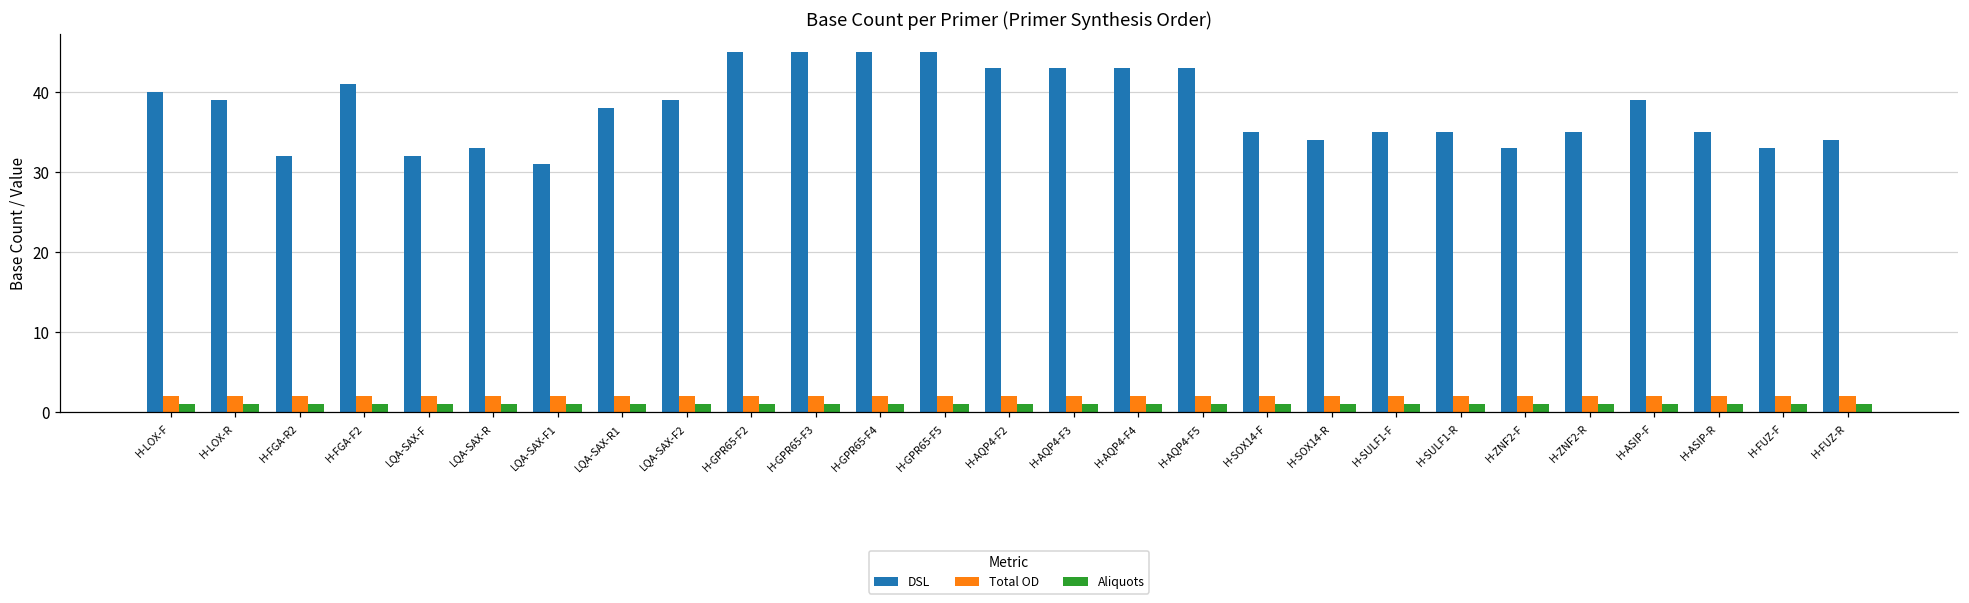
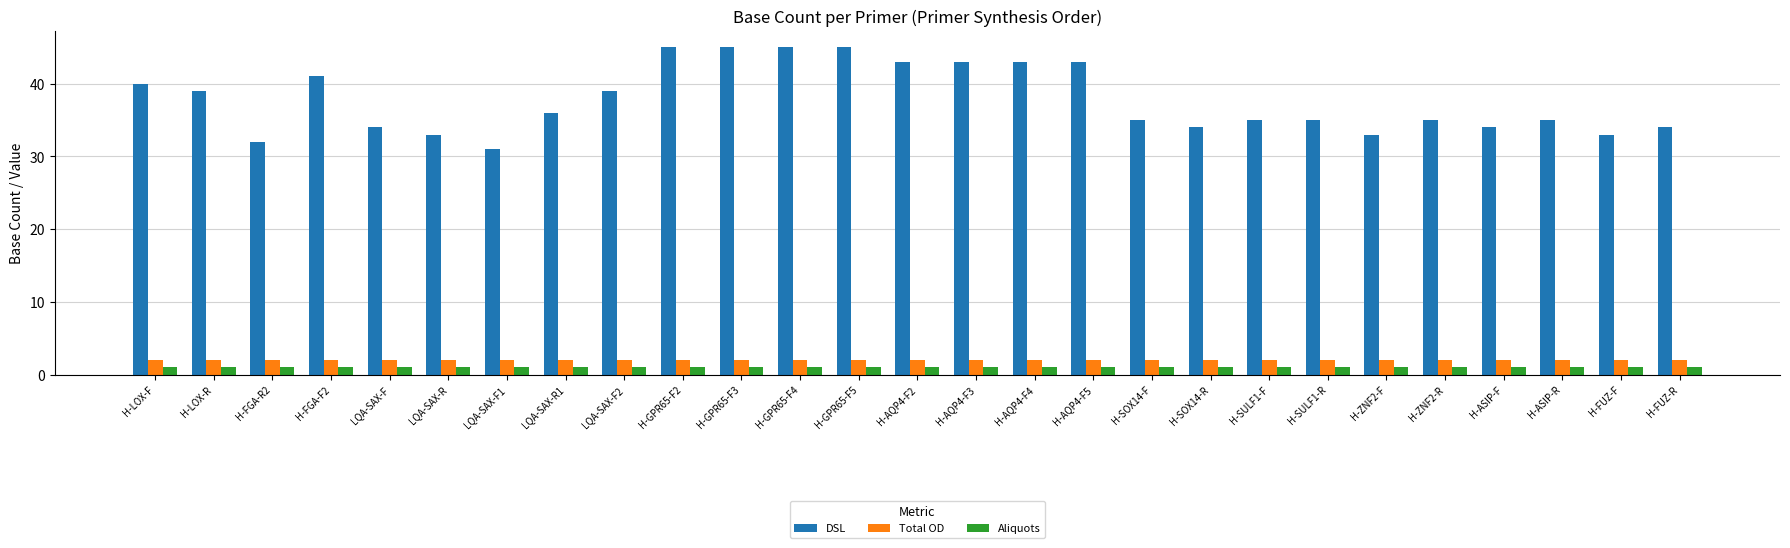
  {
    "DSL": {
      "H-LOX-F": 40,
      "H-LOX-R": 39,
      "H-FGA-R2": 32,
      "H-FGA-F2": 41,
-     "LQA-SAX-F": 32,
+     "LQA-SAX-F": 34,
      "LQA-SAX-R": 33,
      "LQA-SAX-F1": 31,
-     "LQA-SAX-R1": 38,
+     "LQA-SAX-R1": 36,
      "LQA-SAX-F2": 39,
      "H-GPR65-F2": 45,
      "H-GPR65-F3": 45,
      "H-GPR65-F4": 45,
      "H-GPR65-F5": 45,
      "H-AQP4-F2": 43,
      "H-AQP4-F3": 43,
      "H-AQP4-F4": 43,
      "H-AQP4-F5": 43,
      "H-SOX14-F": 35,
      "H-SOX14-R": 34,
      "H-SULF1-F": 35,
      "H-SULF1-R": 35,
      "H-ZNF2-F": 33,
      "H-ZNF2-R": 35,
-     "H-ASIP-F": 39,
+     "H-ASIP-F": 34,
      "H-ASIP-R": 35,
      "H-FUZ-F": 33,
      "H-FUZ-R": 34
    },
    "Total OD": {
      "H-LOX-F": 2,
      "H-LOX-R": 2,
      "H-FGA-R2": 2,
      "H-FGA-F2": 2,
      "LQA-SAX-F": 2,
      "LQA-SAX-R": 2,
      "LQA-SAX-F1": 2,
      "LQA-SAX-R1": 2,
      "LQA-SAX-F2": 2,
      "H-GPR65-F2": 2,
      "H-GPR65-F3": 2,
      "H-GPR65-F4": 2,
      "H-GPR65-F5": 2,
      "H-AQP4-F2": 2,
      "H-AQP4-F3": 2,
      "H-AQP4-F4": 2,
      "H-AQP4-F5": 2,
      "H-SOX14-F": 2,
      "H-SOX14-R": 2,
      "H-SULF1-F": 2,
      "H-SULF1-R": 2,
      "H-ZNF2-F": 2,
      "H-ZNF2-R": 2,
      "H-ASIP-F": 2,
      "H-ASIP-R": 2,
      "H-FUZ-F": 2,
      "H-FUZ-R": 2
    },
    "Aliquots": {
      "H-LOX-F": 1,
      "H-LOX-R": 1,
      "H-FGA-R2": 1,
      "H-FGA-F2": 1,
      "LQA-SAX-F": 1,
      "LQA-SAX-R": 1,
      "LQA-SAX-F1": 1,
      "LQA-SAX-R1": 1,
      "LQA-SAX-F2": 1,
      "H-GPR65-F2": 1,
      "H-GPR65-F3": 1,
      "H-GPR65-F4": 1,
      "H-GPR65-F5": 1,
      "H-AQP4-F2": 1,
      "H-AQP4-F3": 1,
      "H-AQP4-F4": 1,
      "H-AQP4-F5": 1,
      "H-SOX14-F": 1,
      "H-SOX14-R": 1,
      "H-SULF1-F": 1,
      "H-SULF1-R": 1,
      "H-ZNF2-F": 1,
      "H-ZNF2-R": 1,
      "H-ASIP-F": 1,
      "H-ASIP-R": 1,
      "H-FUZ-F": 1,
      "H-FUZ-R": 1
    }
  }
